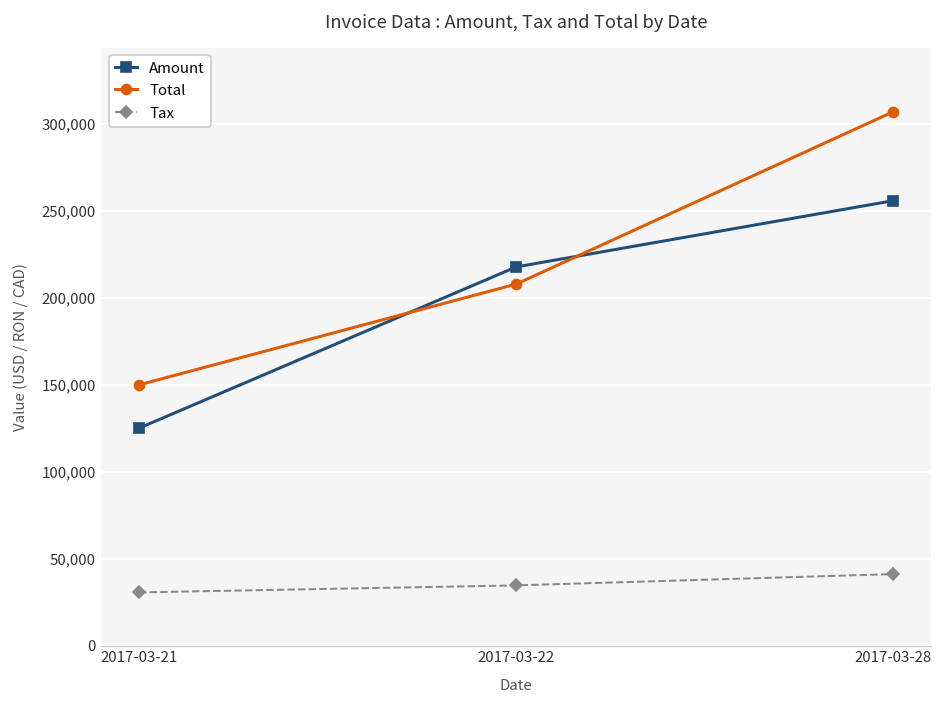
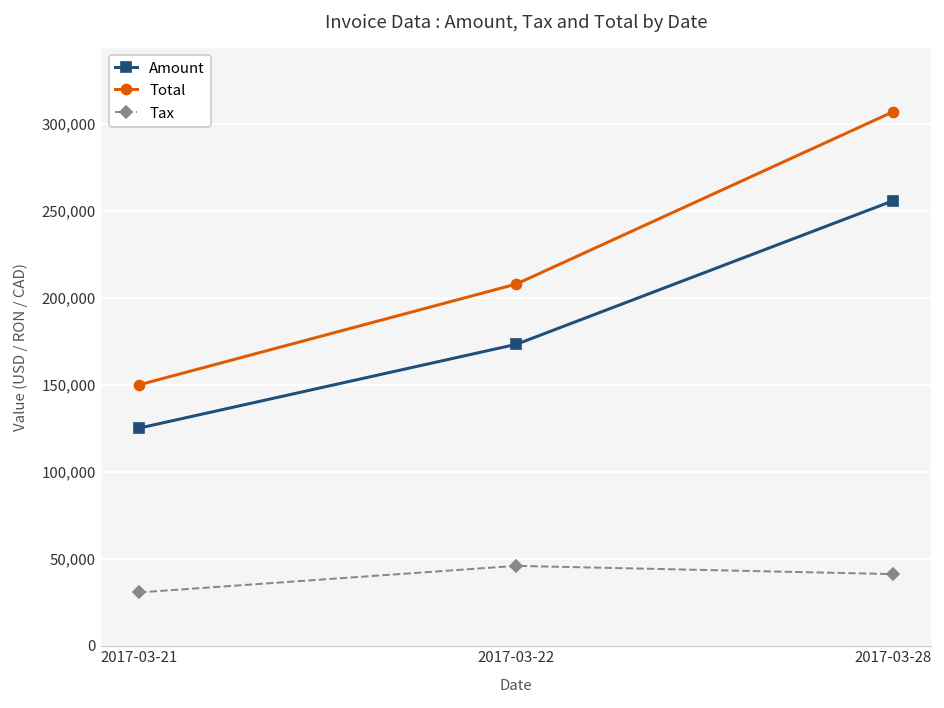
  {
    "Amount": {
      "2017-03-21": "125,000",
-     "2017-03-22": "218,000",
+     "2017-03-22": "173,000",
      "2017-03-28": "256,000"
    },
    "Total": {
      "2017-03-21": "150,000",
      "2017-03-22": "208,000",
      "2017-03-28": "307,000"
    },
    "Tax": {
      "2017-03-21": "31,000",
-     "2017-03-22": "35,000",
+     "2017-03-22": "46,000",
      "2017-03-28": "41,000"
    }
  }
